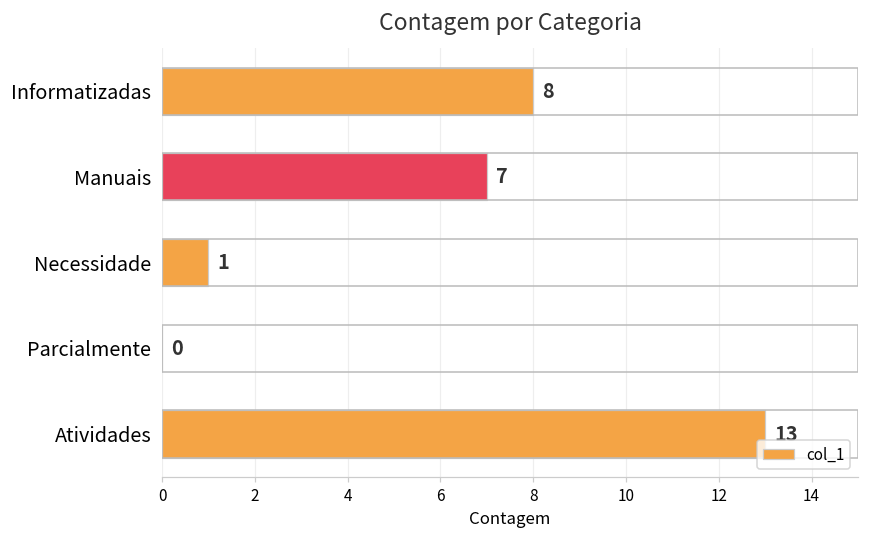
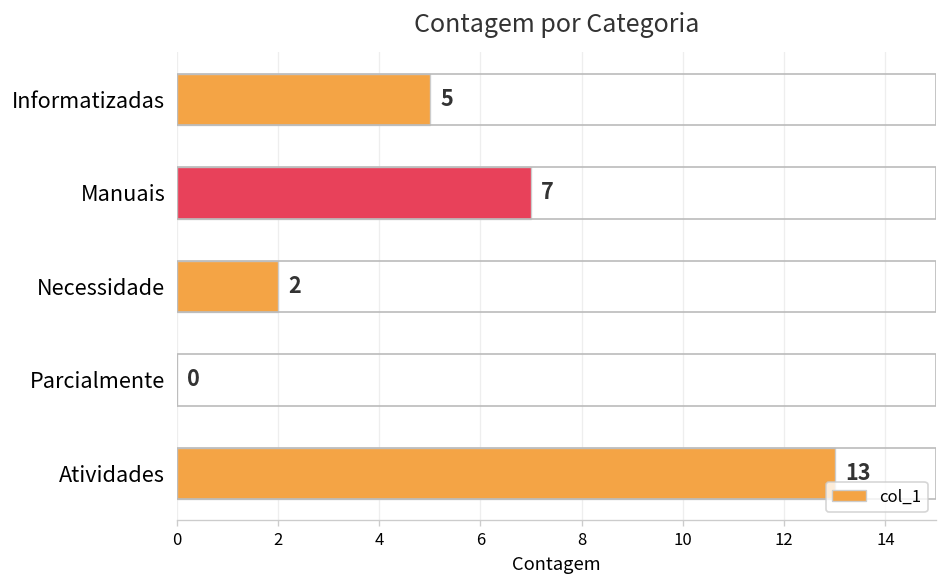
  {
-   "Informatizadas": 8,
+   "Informatizadas": 5,
    "Manuais": 7,
-   "Necessidade": 1,
+   "Necessidade": 2,
    "Parcialmente": 0
  }
